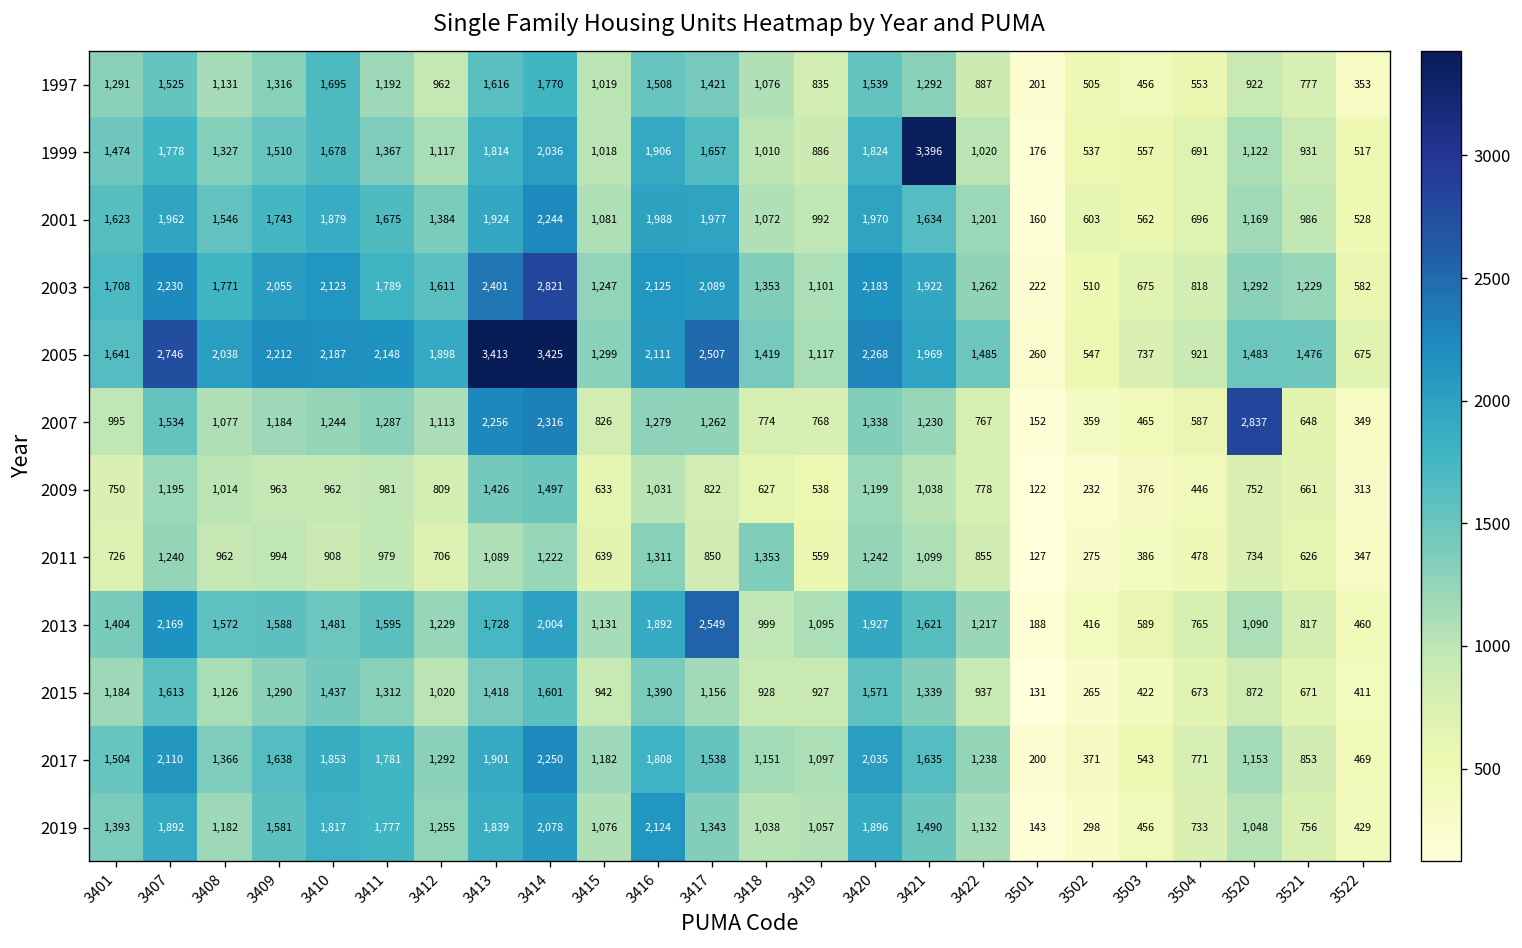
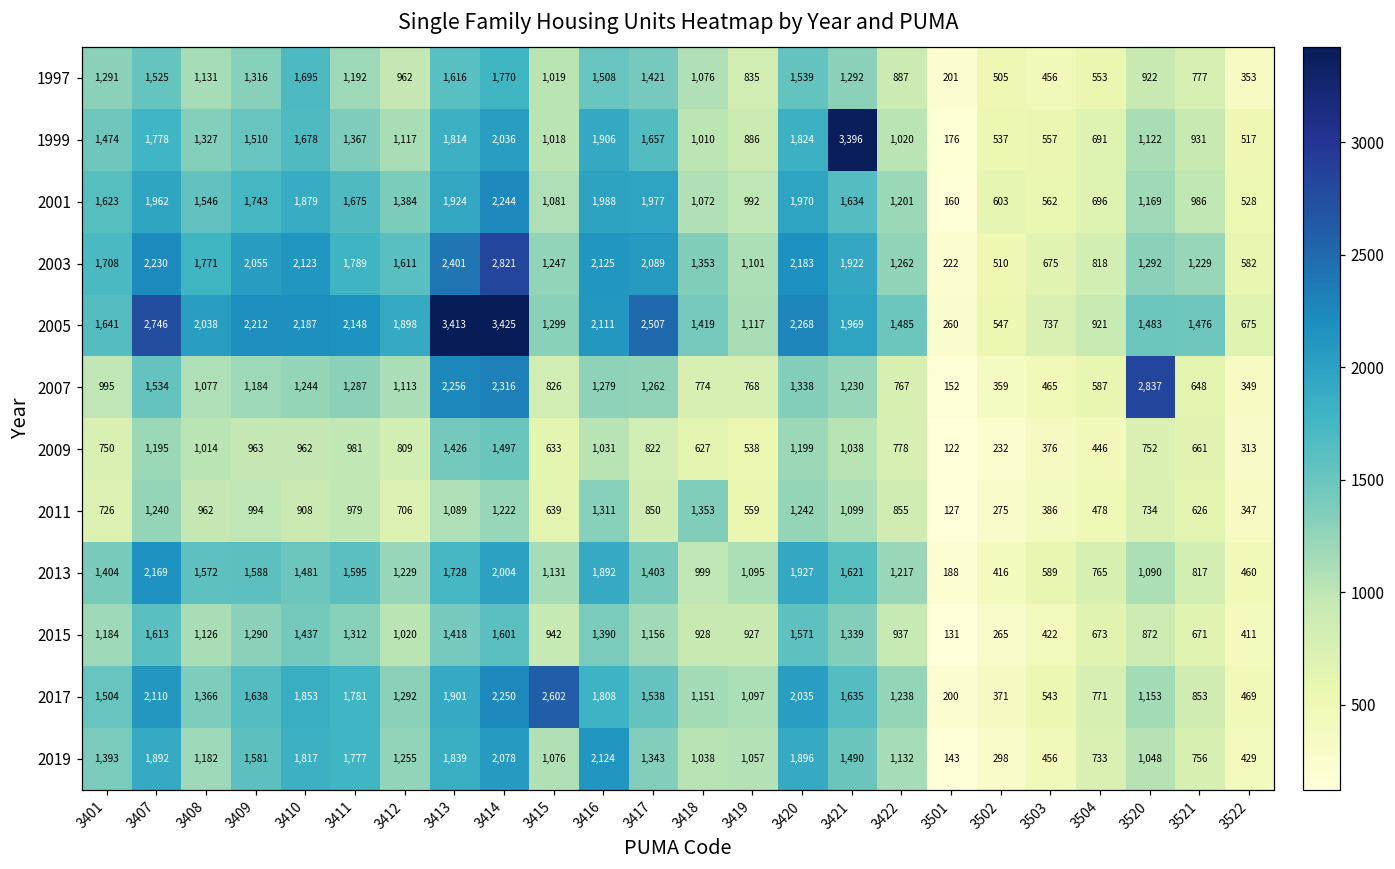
  {
    "2013": {
      "3401": "1,404",
      "3407": "2,169",
      "3408": "1,572",
      "3409": "1,588",
      "3410": "1,481",
      "3411": "1,595",
      "3412": "1,229",
      "3413": "1,728",
      "3414": "2,004",
      "3415": "1,131",
      "3416": "1,892",
-     "3417": "2,549",
+     "3417": "1,403",
      "3418": "999",
      "3419": "1,095",
      "3420": "1,927",
      "3421": "1,621",
      "3422": "1,217",
      "3501": "188",
      "3502": "416",
      "3503": "589",
      "3504": "765",
      "3520": "1,090",
      "3521": "817",
      "3522": "460"
    },
    "2017": {
      "3401": "1,504",
      "3407": "2,110",
      "3408": "1,366",
      "3409": "1,638",
      "3410": "1,853",
      "3411": "1,781",
      "3412": "1,292",
      "3413": "1,901",
      "3414": "2,250",
-     "3415": "1,182",
+     "3415": "2,602",
      "3416": "1,808",
      "3417": "1,538",
      "3418": "1,151",
      "3419": "1,097",
      "3420": "2,035",
      "3421": "1,635",
      "3422": "1,238",
      "3501": "200",
      "3502": "371",
      "3503": "543",
      "3504": "771",
      "3520": "1,153",
      "3521": "853",
      "3522": "469"
    }
  }
